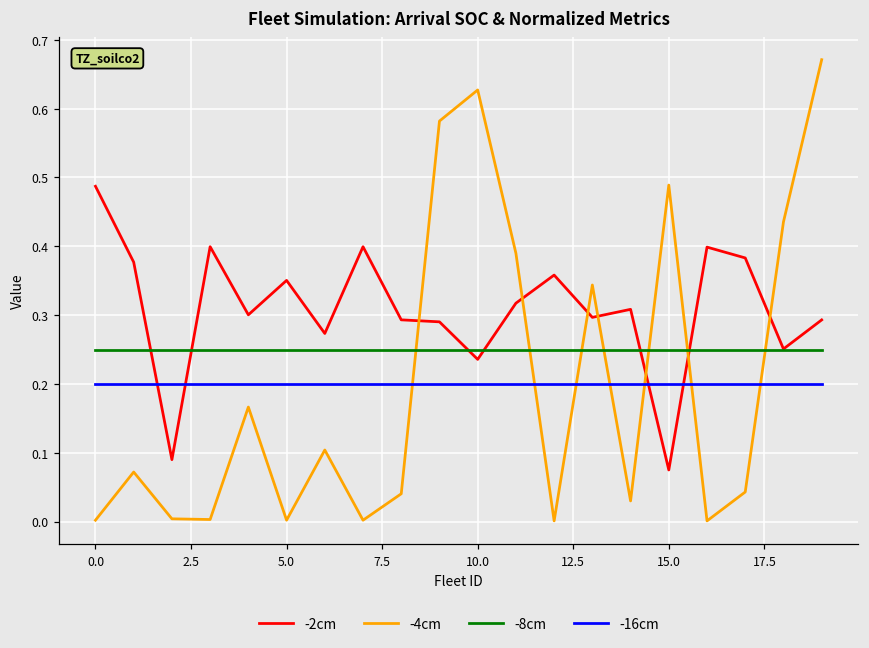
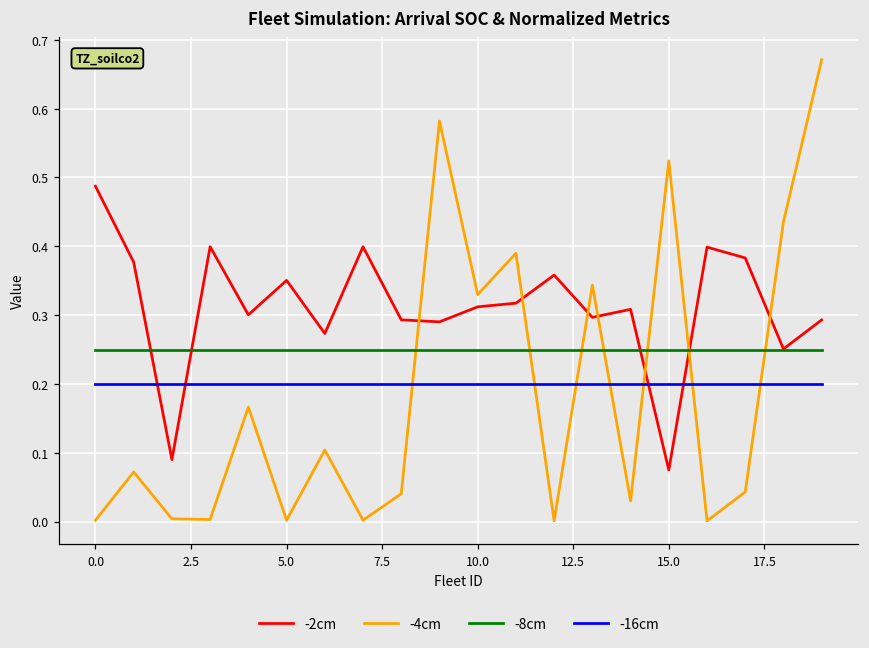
  {
    "-2cm": {
      "0.0": 0.49,
      "5.0": 0.35,
-     "10.0": 0.24,
+     "10.0": 0.31,
      "15.0": 0.08
    },
    "-4cm": {
      "0.0": 0.00,
      "5.0": 0.00,
-     "10.0": 0.63,
-     "15.0": 0.49
+     "10.0": 0.33,
+     "15.0": 0.52
    },
    "-8cm": {
      "0.0": 0.25,
      "5.0": 0.25,
      "10.0": 0.25,
      "15.0": 0.25
    },
    "-16cm": {
      "0.0": 0.20,
      "5.0": 0.20,
      "10.0": 0.20,
      "15.0": 0.20
    }
  }
